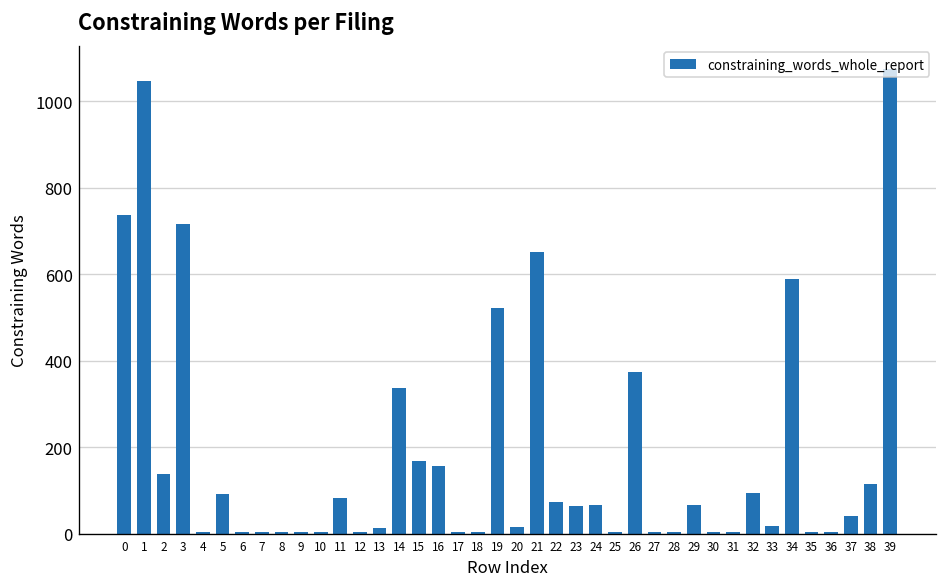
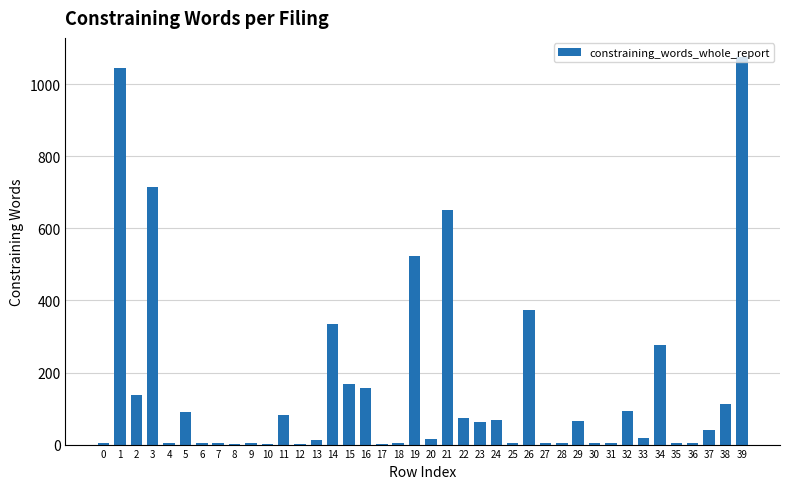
  {
-   "0": 740,
+   "0": 10,
    "1": 1050,
    "2": 140,
    "3": 720,
    "5": 90,
    "11": 80,
    "13": 10,
    "14": 340,
    "15": 170,
    "16": 160,
    "19": 520,
    "20": 20,
    "21": 650,
    "22": 70,
    "23": 60,
    "24": 70,
    "26": 370,
    "29": 70,
    "32": 90,
    "33": 20,
-   "34": 590,
+   "34": 280,
    "37": 40,
    "38": 110
  }
